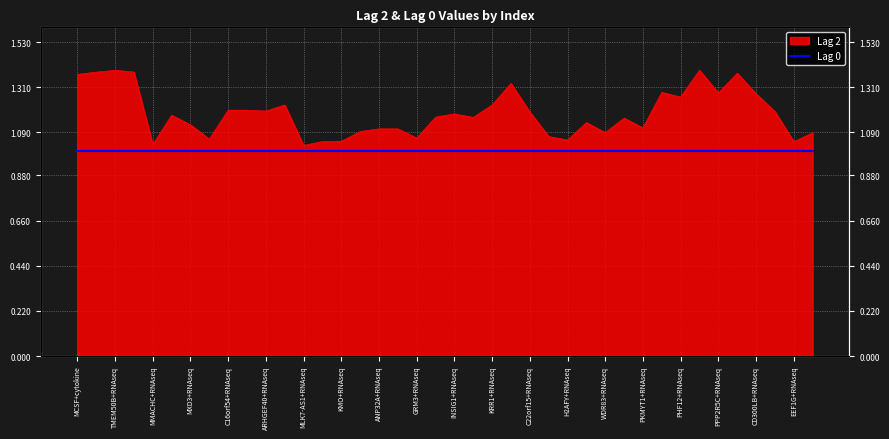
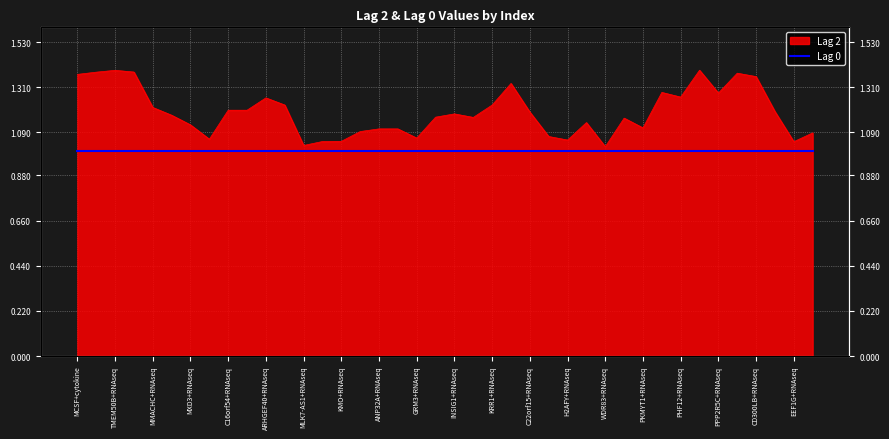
  {
    "Lag 2": {
      "MCSF+cytokine": 1.37,
      "TMEM50B+RNAseq": 1.39,
-     "MMACHC+RNAseq": 1.03,
+     "MMACHC+RNAseq": 1.21,
      "MXD3+RNAseq": 1.13,
      "C16orf54+RNAseq": 1.20,
-     "ARHGEF40+RNAseq": 1.19,
+     "ARHGEF40+RNAseq": 1.26,
      "MLK7-AS1+RNAseq": 1.03,
      "KMO+RNAseq": 1.05,
      "ANP32A+RNAseq": 1.11,
      "GRM3+RNAseq": 1.06,
      "INSIG1+RNAseq": 1.18,
      "KRR1+RNAseq": 1.22,
      "C22orf15+RNAseq": 1.19,
      "H2AFY+RNAseq": 1.05,
-     "WDR83+RNAseq": 1.09,
+     "WDR83+RNAseq": 1.02,
      "PKMYT1+RNAseq": 1.11,
      "PHF12+RNAseq": 1.26,
      "PPP2R5C+RNAseq": 1.28,
-     "CD300LB+RNAseq": 1.28,
+     "CD300LB+RNAseq": 1.36,
      "EEF1G+RNAseq": 1.04
    },
    "Lag 0": {
      "MCSF+cytokine": 1.00,
      "TMEM50B+RNAseq": 1.00,
      "MMACHC+RNAseq": 1.00,
      "MXD3+RNAseq": 1.00,
      "C16orf54+RNAseq": 1.00,
      "ARHGEF40+RNAseq": 1.00,
      "MLK7-AS1+RNAseq": 1.00,
      "KMO+RNAseq": 1.00,
      "ANP32A+RNAseq": 1.00,
      "GRM3+RNAseq": 1.00,
      "INSIG1+RNAseq": 1.00,
      "KRR1+RNAseq": 1.00,
      "C22orf15+RNAseq": 1.00,
      "H2AFY+RNAseq": 1.00,
      "WDR83+RNAseq": 1.00,
      "PKMYT1+RNAseq": 1.00,
      "PHF12+RNAseq": 1.00,
      "PPP2R5C+RNAseq": 1.00,
      "CD300LB+RNAseq": 1.00,
      "EEF1G+RNAseq": 1.00
    }
  }
